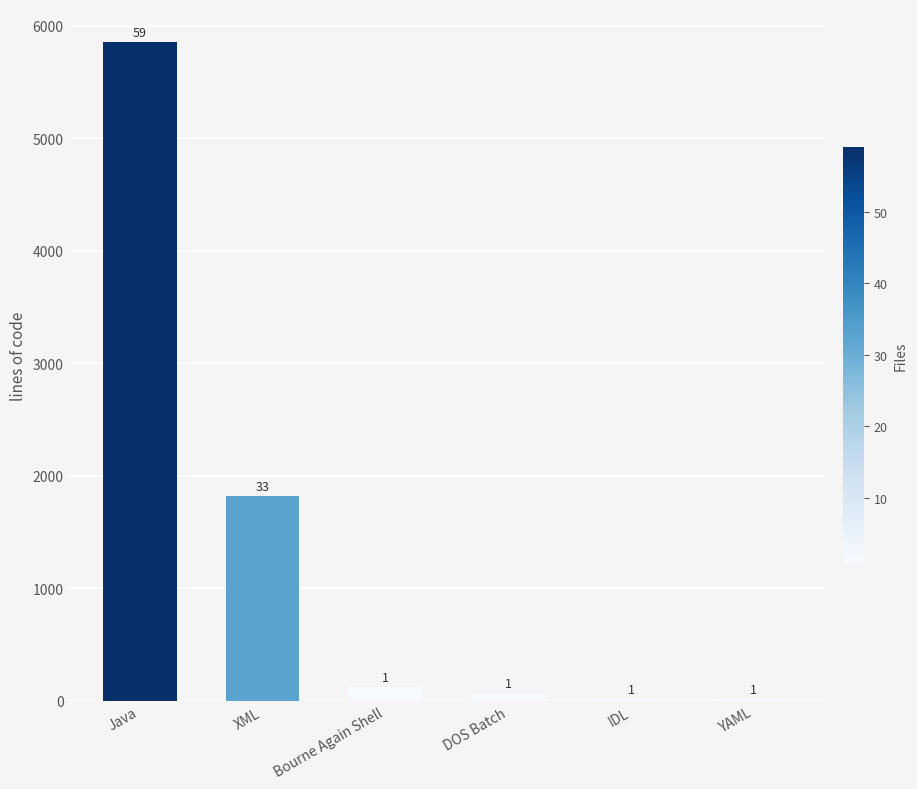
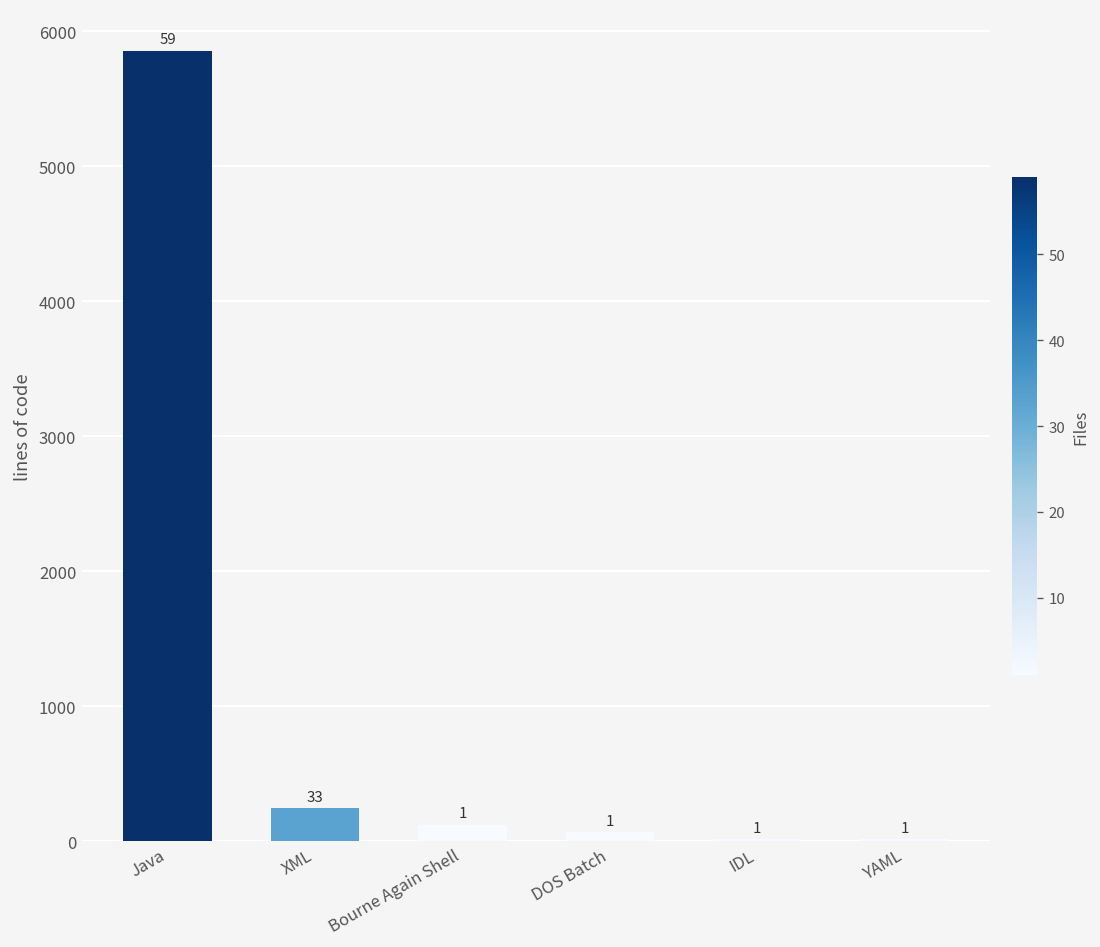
  {
-   "XML": 1820
+   "XML": 240
  }
